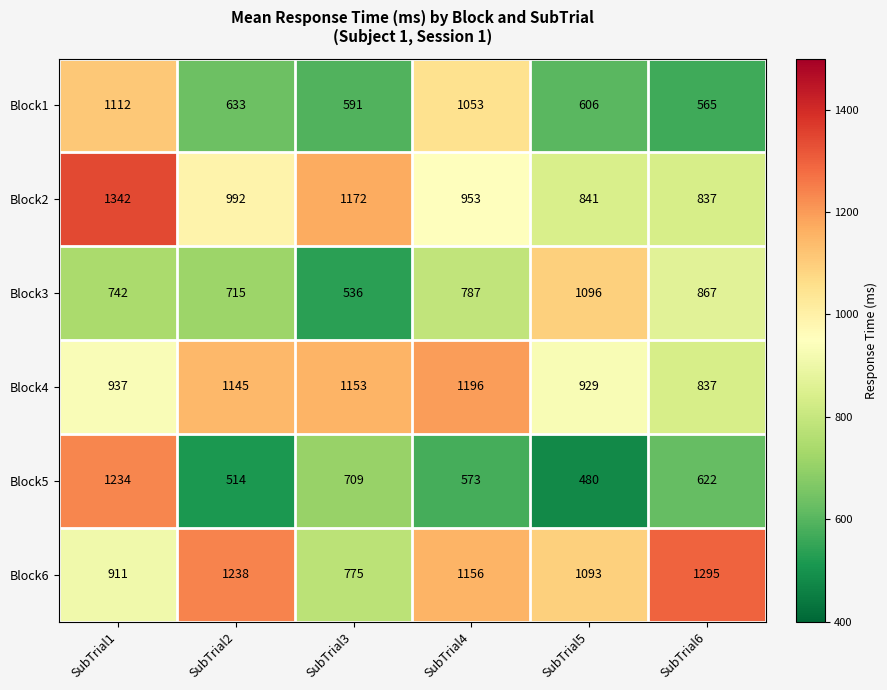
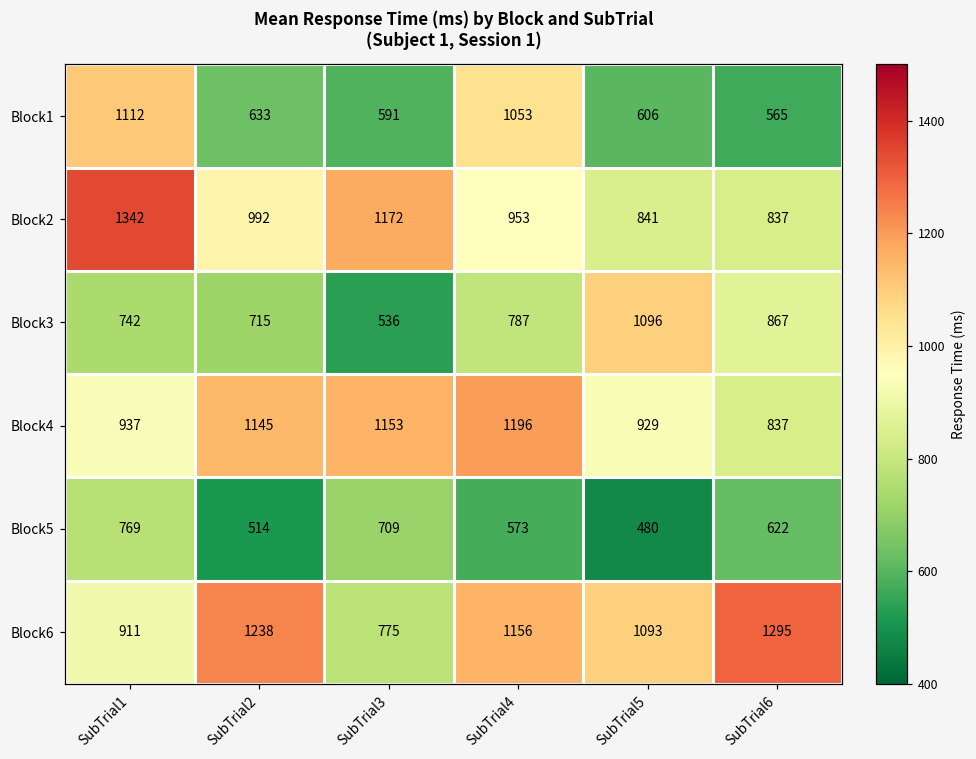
  {
    "Block1": {
      "SubTrial1": 1112,
      "SubTrial2": 633,
      "SubTrial3": 591,
      "SubTrial4": 1053,
      "SubTrial5": 606,
      "SubTrial6": 565
    },
    "Block2": {
      "SubTrial1": 1342,
      "SubTrial2": 992,
      "SubTrial3": 1172,
      "SubTrial4": 953,
      "SubTrial5": 841,
      "SubTrial6": 837
    },
    "Block3": {
      "SubTrial1": 742,
      "SubTrial2": 715,
      "SubTrial3": 536,
      "SubTrial4": 787,
      "SubTrial5": 1096,
      "SubTrial6": 867
    },
    "Block4": {
      "SubTrial1": 937,
      "SubTrial2": 1145,
      "SubTrial3": 1153,
      "SubTrial4": 1196,
      "SubTrial5": 929,
      "SubTrial6": 837
    },
    "Block5": {
-     "SubTrial1": 1234,
+     "SubTrial1": 769,
      "SubTrial2": 514,
      "SubTrial3": 709,
      "SubTrial4": 573,
      "SubTrial5": 480,
      "SubTrial6": 622
    },
    "Block6": {
      "SubTrial1": 911,
      "SubTrial2": 1238,
      "SubTrial3": 775,
      "SubTrial4": 1156,
      "SubTrial5": 1093,
      "SubTrial6": 1295
    }
  }
